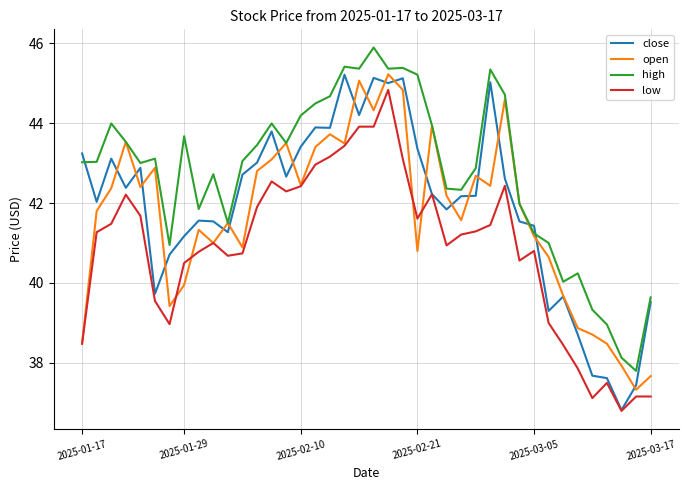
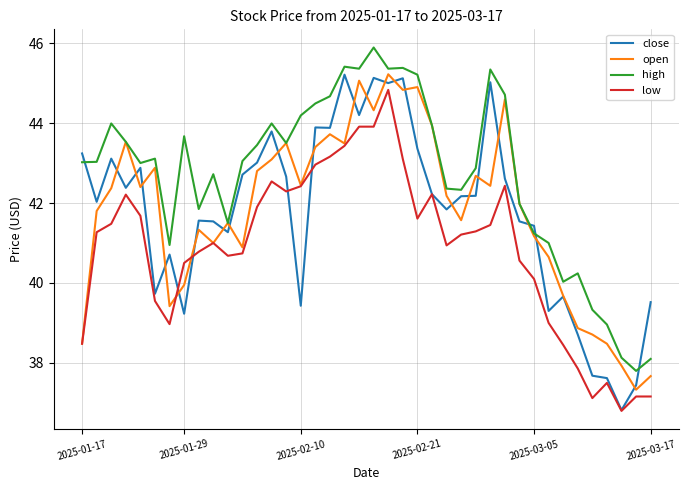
  {
    "close": {
      "2025-01-17": 43.2,
-     "2025-01-29": 41.2,
-     "2025-02-10": 43.4,
+     "2025-01-29": 39.2,
+     "2025-02-10": 39.4,
      "2025-02-21": 43.4,
      "2025-03-05": 41.4,
      "2025-03-17": 39.5
    },
    "open": {
      "2025-01-29": 40.0,
-     "2025-02-21": 40.8,
+     "2025-02-21": 44.9,
      "2025-03-05": 41.2,
      "2025-03-17": 37.7
    },
    "high": {
      "2025-01-17": 43.0,
      "2025-01-29": 43.7,
      "2025-02-10": 44.2,
      "2025-02-21": 45.2,
      "2025-03-05": 41.2,
-     "2025-03-17": 39.6
+     "2025-03-17": 38.1
    },
    "low": {
      "2025-01-29": 40.5,
      "2025-02-21": 41.6,
-     "2025-03-05": 40.8,
+     "2025-03-05": 40.1,
      "2025-03-17": 37.2
    }
  }
